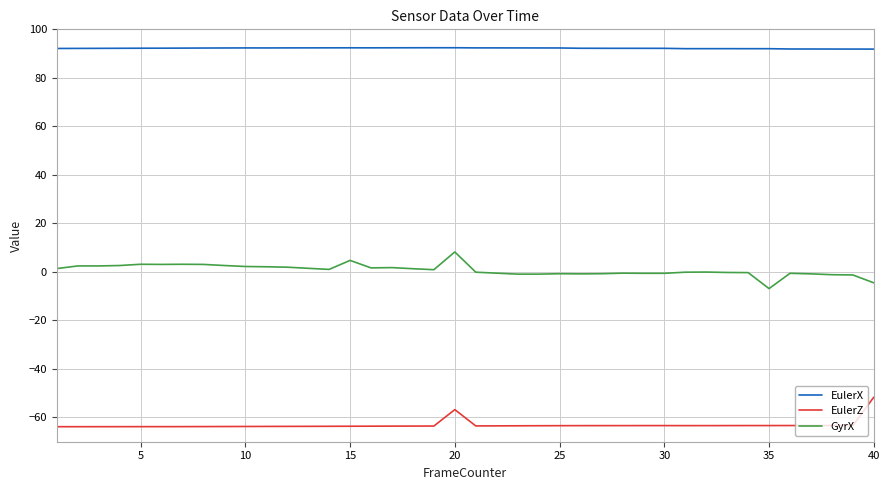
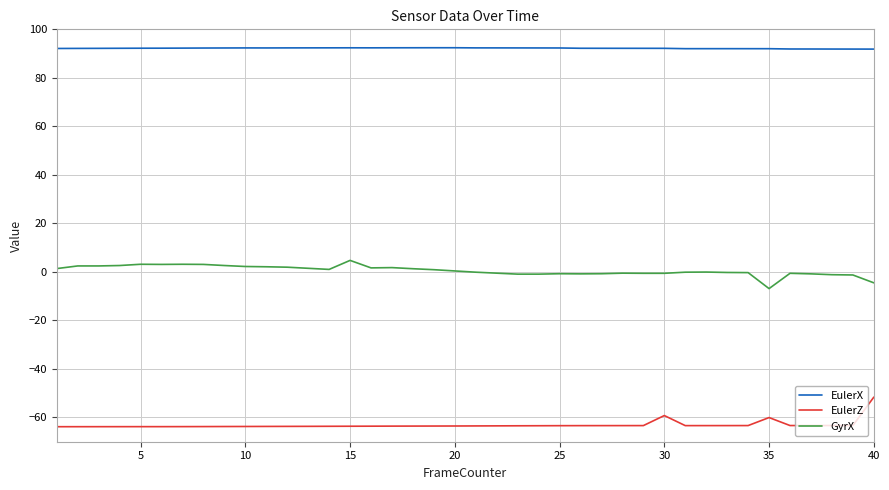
  {
    "EulerX": {
      "5": 92,
      "10": 92,
      "15": 92,
      "20": 92,
      "25": 92,
      "30": 92,
      "35": 92,
      "40": 92
    },
    "EulerZ": {
      "5": -64,
      "10": -64,
      "15": -64,
-     "20": -57,
+     "20": -64,
      "25": -63,
-     "30": -63,
-     "35": -63,
+     "30": -59,
+     "35": -60,
      "40": -52
    },
    "GyrX": {
      "5": 3,
      "10": 2,
      "15": 5,
-     "20": 8,
+     "20": 0,
      "25": -1,
      "30": -1,
      "35": -7,
      "40": -4
    }
  }
